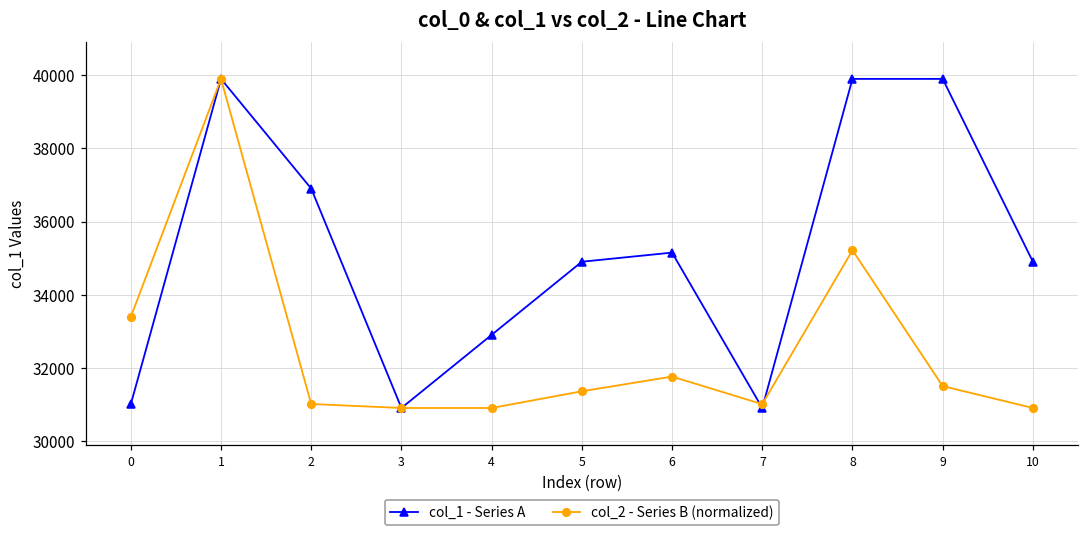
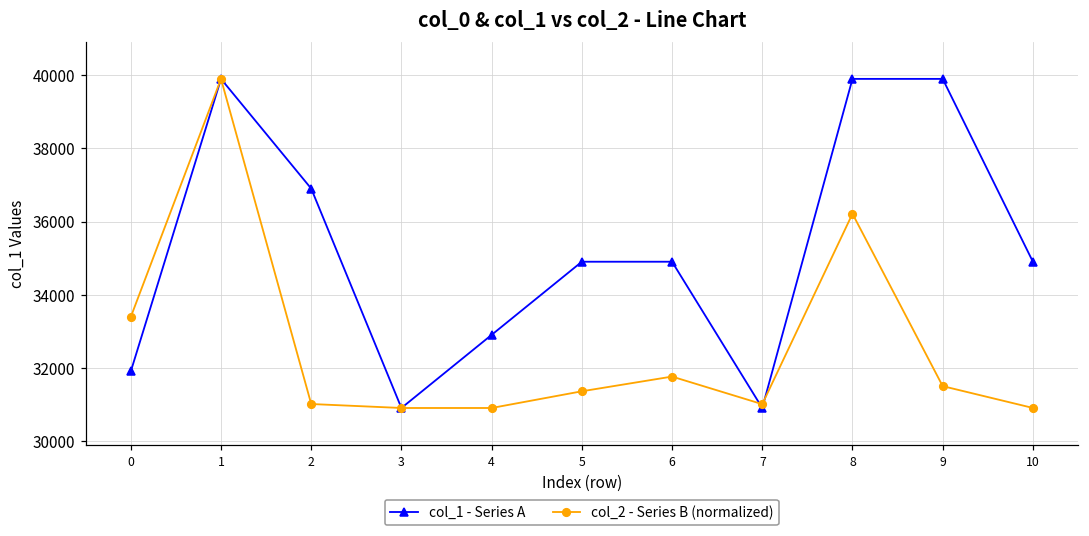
  {
    "col_1 - Series A": {
-     "0": 31000,
+     "0": 31900,
      "2": 36900,
      "4": 32900,
      "5": 34900,
-     "6": 35100,
+     "6": 34900,
      "7": 30900,
      "8": 39900,
      "9": 39900,
      "10": 34900
    },
    "col_2 - Series B (normalized)": {
      "0": 33400,
      "2": 31000,
      "4": 30900,
      "5": 31400,
      "6": 31800,
      "7": 31000,
-     "8": 35200,
+     "8": 36200,
      "9": 31500,
      "10": 30900
    }
  }
